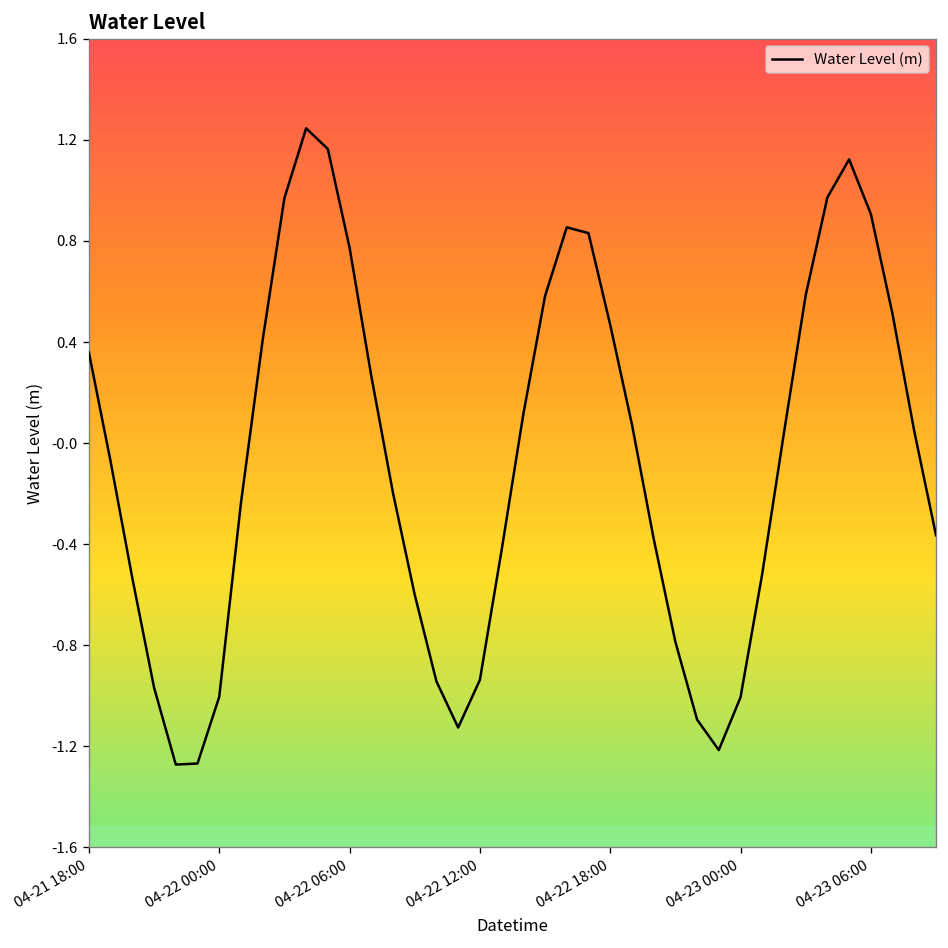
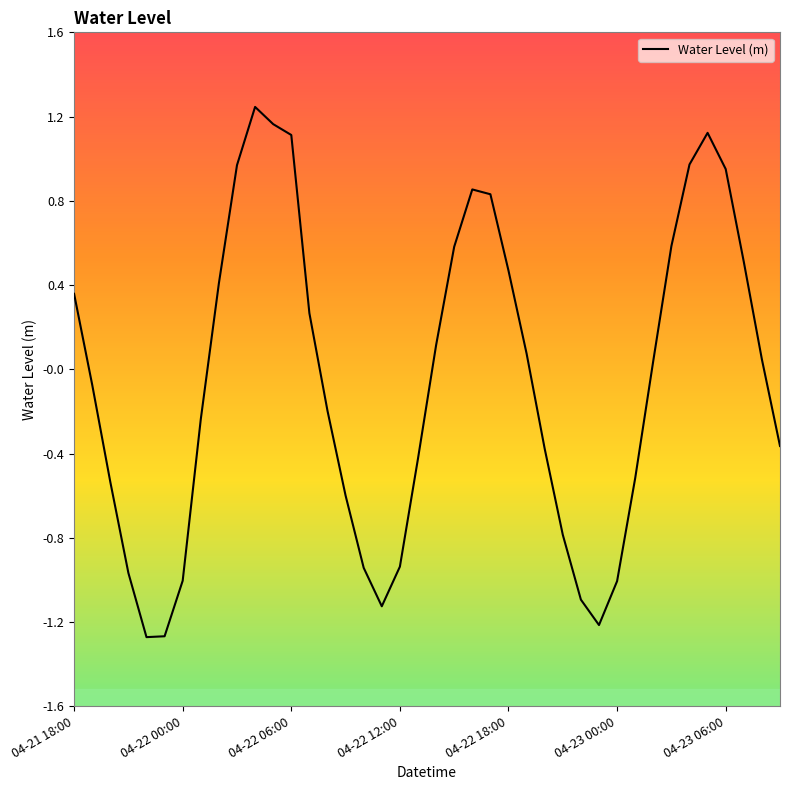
  {
    "04-21 18:00": 0.36,
    "04-22 00:00": -1.00,
-   "04-22 06:00": 0.77,
+   "04-22 06:00": 1.11,
    "04-22 12:00": -0.94,
    "04-22 18:00": 0.47,
    "04-23 00:00": -1.01,
-   "04-23 06:00": 0.91
+   "04-23 06:00": 0.95
  }
